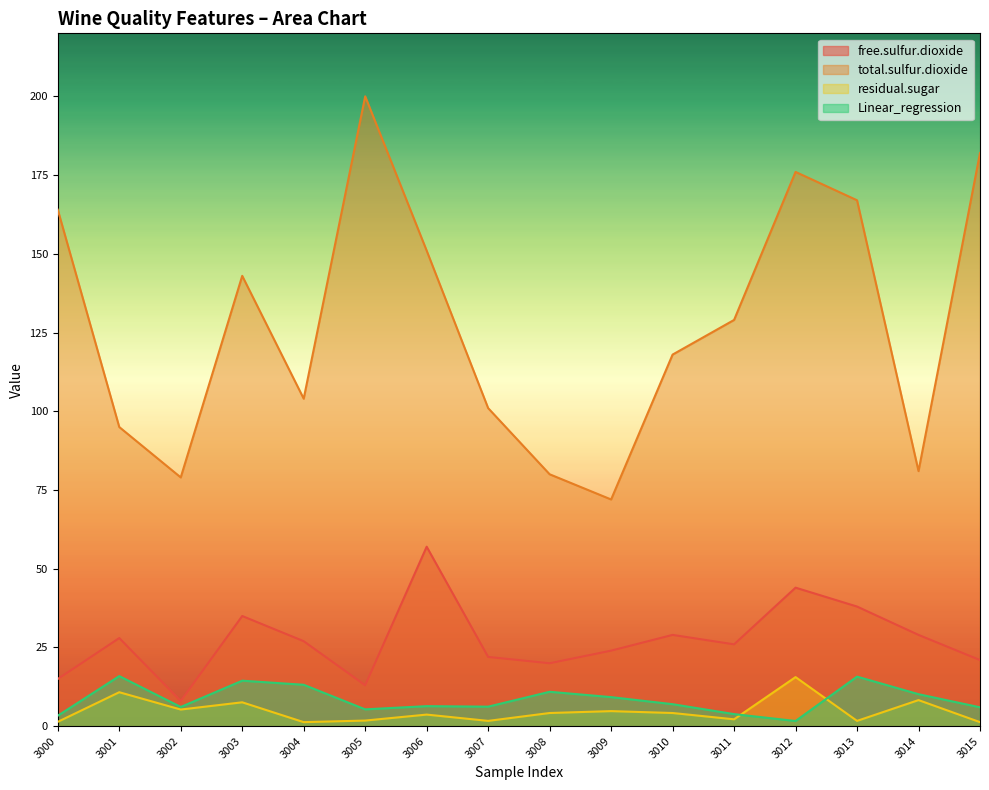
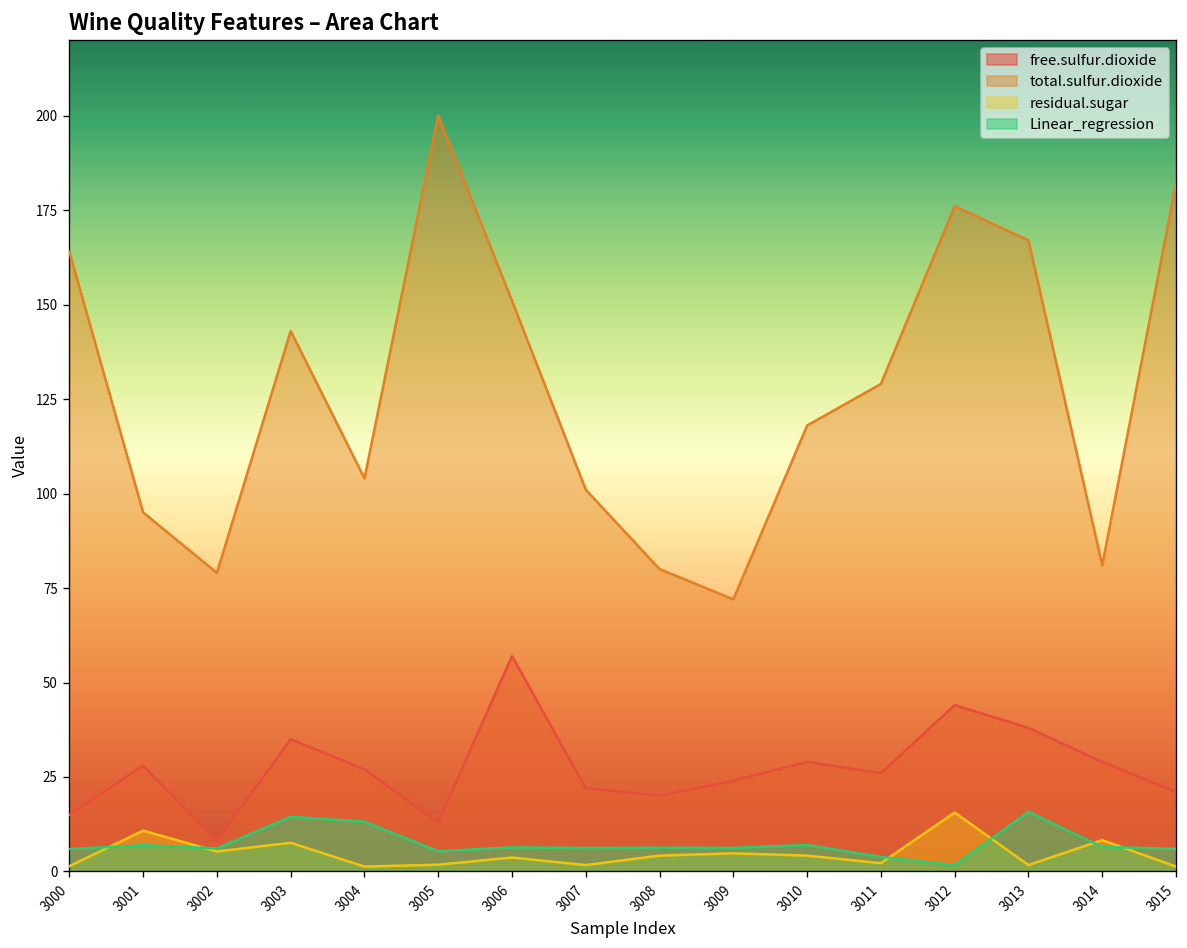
  {
    "Linear_regression": {
-     "3000": 3,
-     "3001": 16,
+     "3000": 6,
+     "3001": 7,
      "3003": 14,
      "3004": 13,
      "3005": 5,
      "3006": 6,
      "3007": 6,
-     "3008": 11,
-     "3009": 9,
+     "3008": 6,
+     "3009": 6,
      "3010": 7,
      "3011": 4,
      "3012": 2,
      "3013": 16,
-     "3014": 10,
+     "3014": 6,
      "3015": 6
    }
  }
